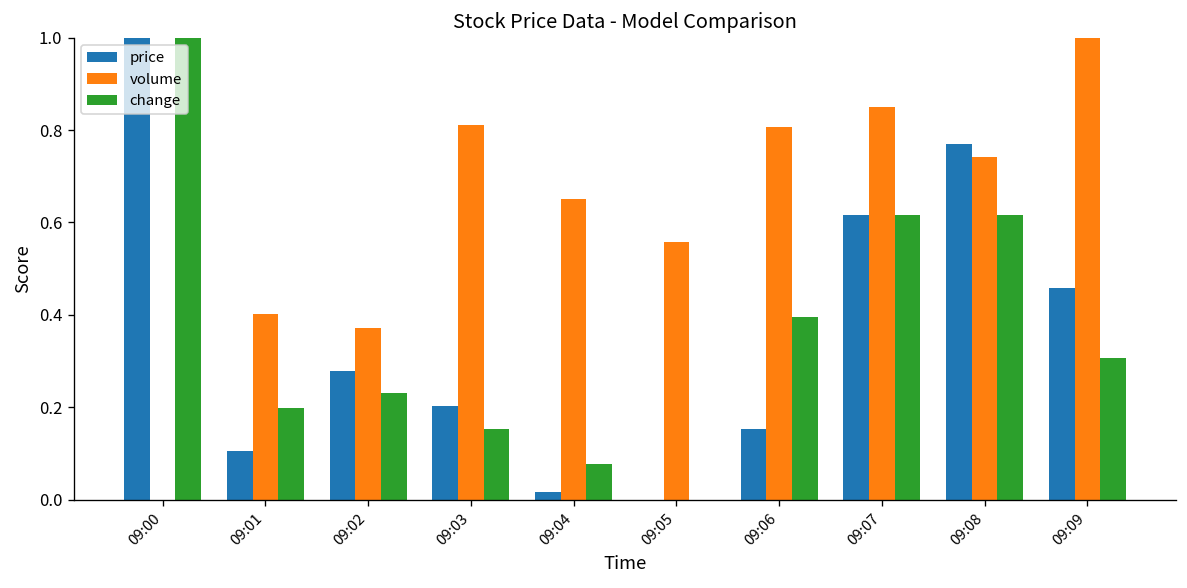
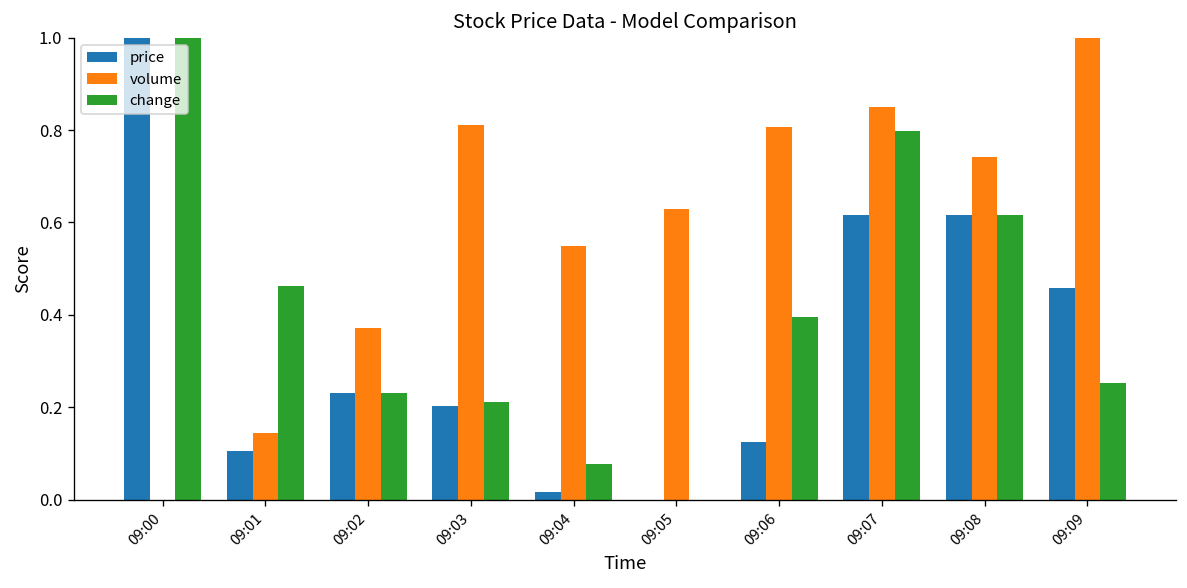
  {
    "price": {
      "09:00": 1.00,
      "09:01": 0.11,
-     "09:02": 0.28,
+     "09:02": 0.23,
      "09:03": 0.20,
      "09:04": 0.02,
      "09:05": 0.00,
-     "09:06": 0.15,
+     "09:06": 0.12,
      "09:07": 0.62,
-     "09:08": 0.77,
+     "09:08": 0.62,
      "09:09": 0.46
    },
    "volume": {
      "09:00": 0.00,
-     "09:01": 0.40,
+     "09:01": 0.15,
      "09:02": 0.37,
      "09:03": 0.81,
-     "09:04": 0.65,
-     "09:05": 0.56,
+     "09:04": 0.55,
+     "09:05": 0.63,
      "09:06": 0.81,
      "09:07": 0.85,
      "09:08": 0.74,
      "09:09": 1.00
    },
    "change": {
      "09:00": 1.00,
-     "09:01": 0.20,
+     "09:01": 0.46,
      "09:02": 0.23,
-     "09:03": 0.15,
+     "09:03": 0.21,
      "09:04": 0.08,
      "09:05": 0.00,
      "09:06": 0.40,
-     "09:07": 0.62,
+     "09:07": 0.80,
      "09:08": 0.62,
-     "09:09": 0.31
+     "09:09": 0.25
    }
  }
